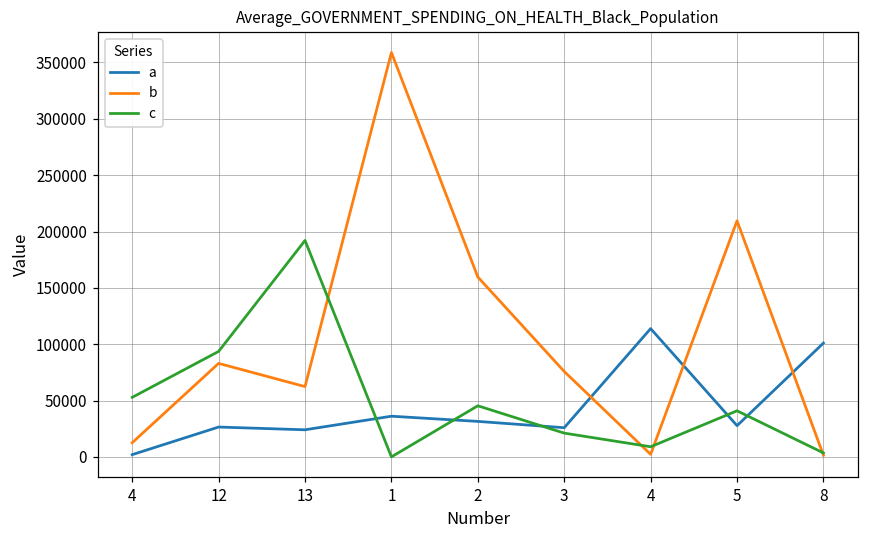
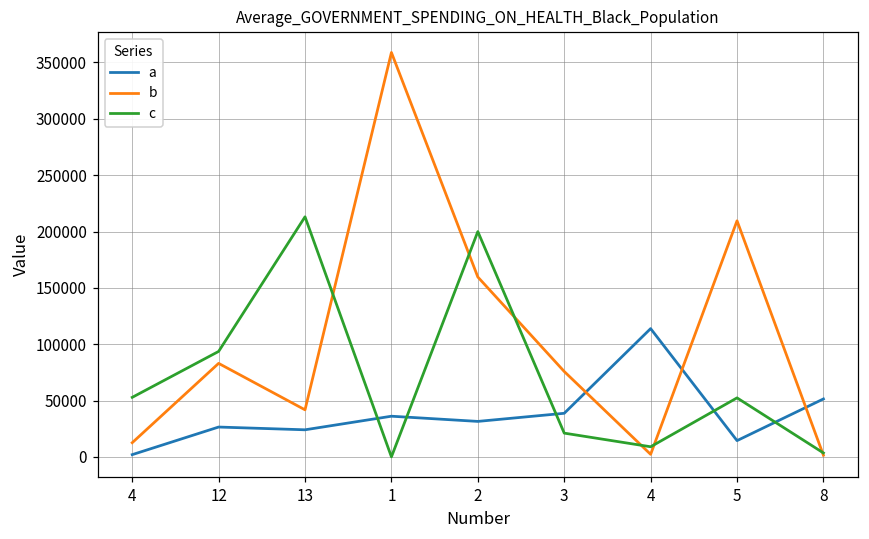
  {
    "a": {
      "12": 26000,
      "13": 24000,
      "1": 36000,
      "2": 31000,
-     "3": 26000,
-     "5": 28000,
-     "8": 101000
+     "3": 39000,
+     "5": 14000,
+     "8": 51000
    },
    "b": {
      "12": 83000,
-     "13": 62000,
+     "13": 42000,
      "1": 359000,
      "2": 160000,
      "3": 76000,
      "5": 210000
    },
    "c": {
      "12": 94000,
-     "13": 192000,
+     "13": 213000,
      "1": 0,
-     "2": 45000,
+     "2": 200000,
      "3": 21000,
-     "5": 41000
+     "5": 52000
    }
  }
